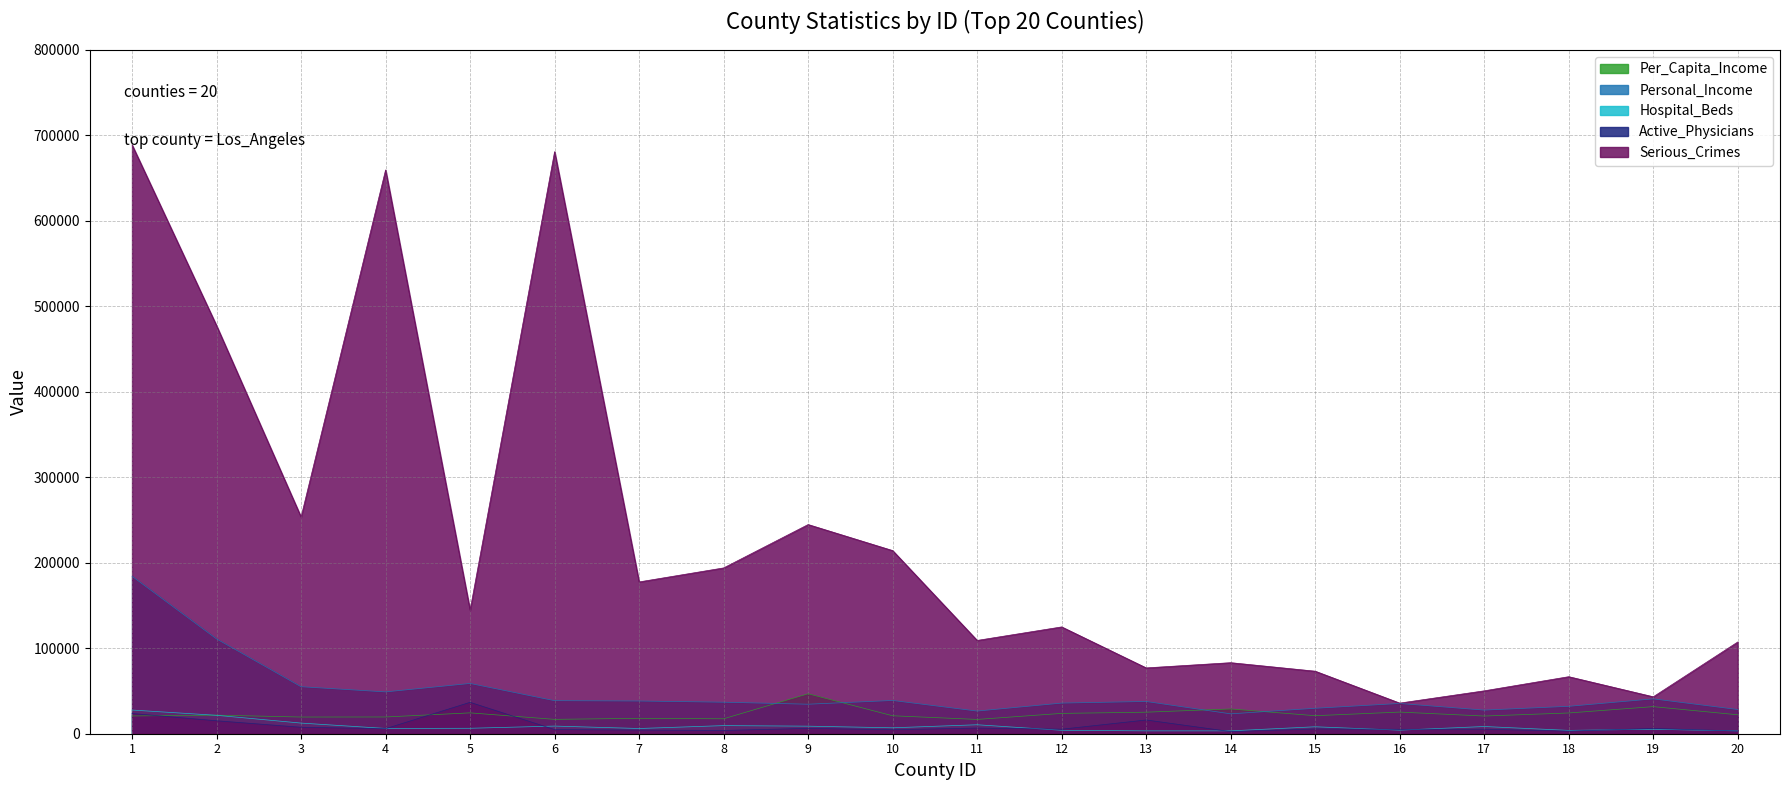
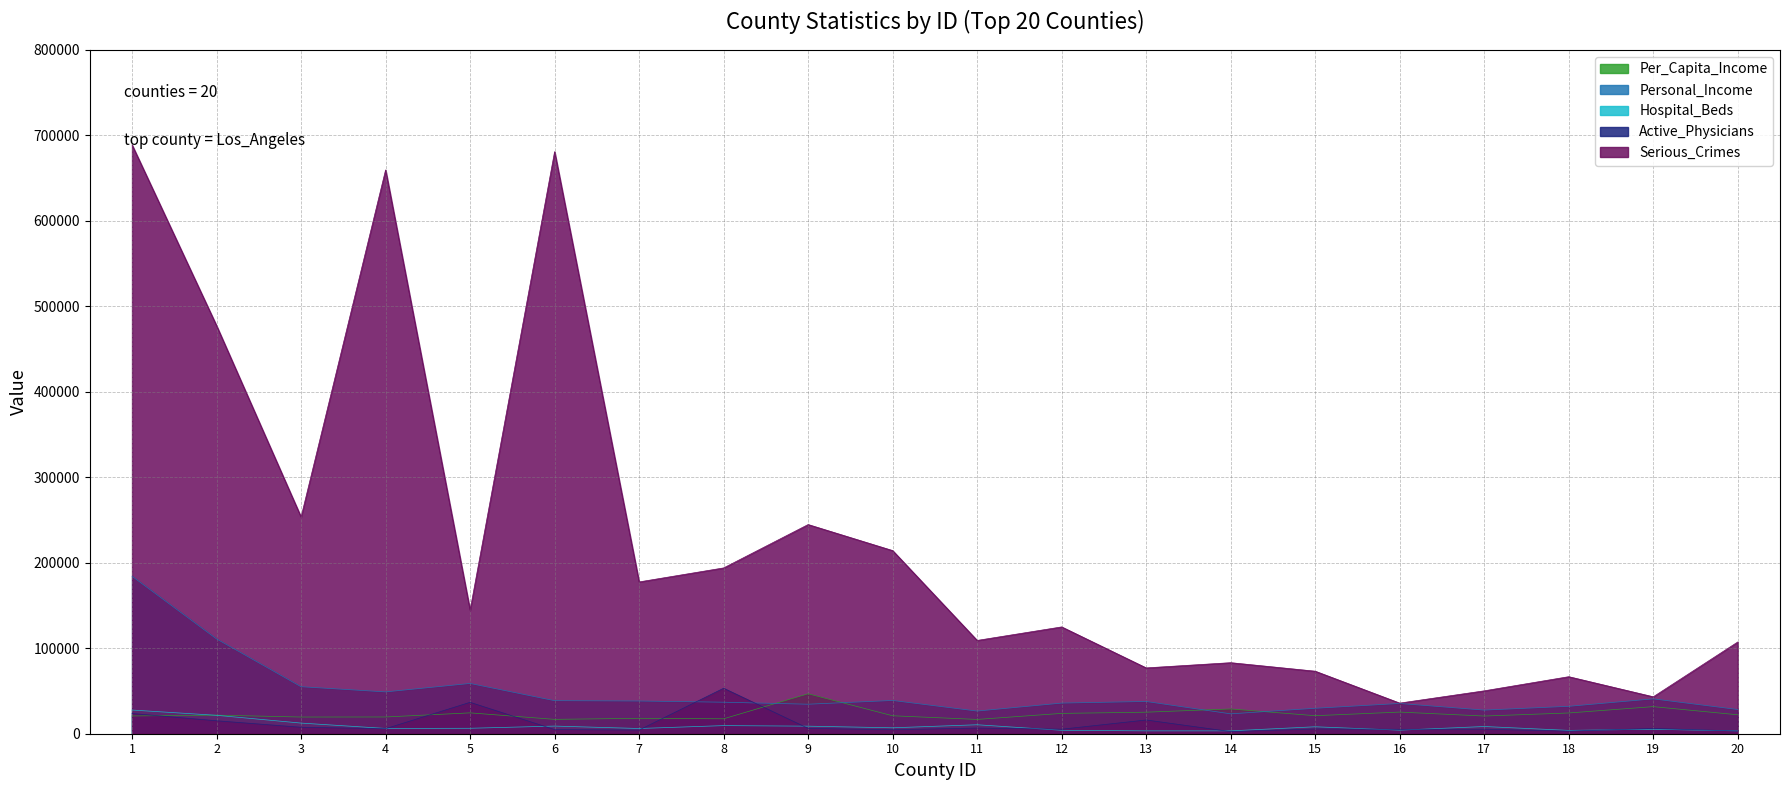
  {
    "Per_Capita_Income": {
      "3": 20000,
      "4": 20000,
      "5": 20000,
      "6": 20000,
      "7": 20000,
      "8": 20000,
      "9": 50000,
      "10": 20000,
      "11": 20000,
      "12": 20000,
      "13": 30000,
      "14": 30000,
      "15": 20000,
      "16": 30000,
      "17": 20000,
      "18": 20000,
      "19": 30000,
      "20": 20000
    },
    "Personal_Income": {
      "1": 180000,
      "2": 110000,
      "3": 60000,
      "4": 50000,
      "5": 60000,
      "6": 40000,
      "7": 40000,
      "8": 40000,
      "9": 30000,
      "10": 40000,
      "11": 30000,
      "12": 40000,
      "13": 40000,
      "14": 20000,
      "15": 30000,
      "17": 30000,
      "18": 30000,
      "20": 30000
    },
    "Hospital_Beds": {
      "1": 30000,
      "3": 10000,
      "5": 10000,
      "6": 10000,
      "8": 10000,
      "11": 10000,
      "13": 0,
      "17": 10000
    },
    "Active_Physicians": {
      "2": 20000,
      "3": 10000,
      "5": 40000,
      "6": 0,
-     "8": 0,
+     "8": 50000,
      "11": 10000,
      "13": 20000,
      "17": 10000
    },
    "Serious_Crimes": {
      "1": 690000,
      "2": 480000,
      "3": 250000,
      "4": 660000,
      "5": 140000,
      "6": 680000,
      "7": 180000,
      "8": 190000,
      "9": 240000,
      "10": 210000,
      "11": 110000,
      "12": 120000,
      "13": 80000,
      "14": 80000,
      "15": 70000,
      "17": 50000,
      "18": 70000,
      "20": 110000
    }
  }
